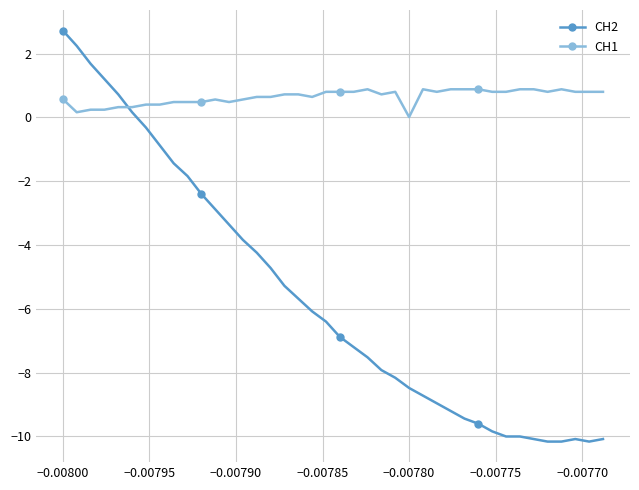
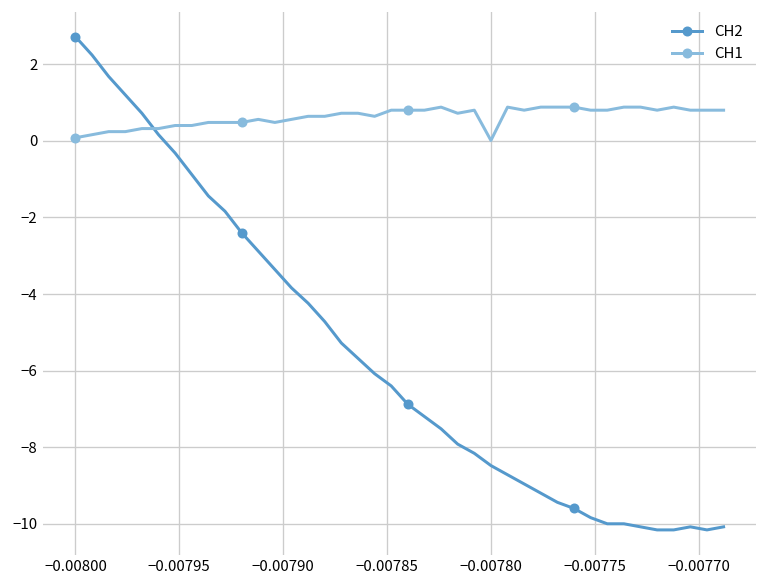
  {
    "CH2": {
      "−0.00800": 2.7,
      "−0.00780": -8.5
    },
    "CH1": {
-     "−0.00800": 0.6,
+     "−0.00800": 0.1,
      "−0.00780": 0.0
    }
  }
